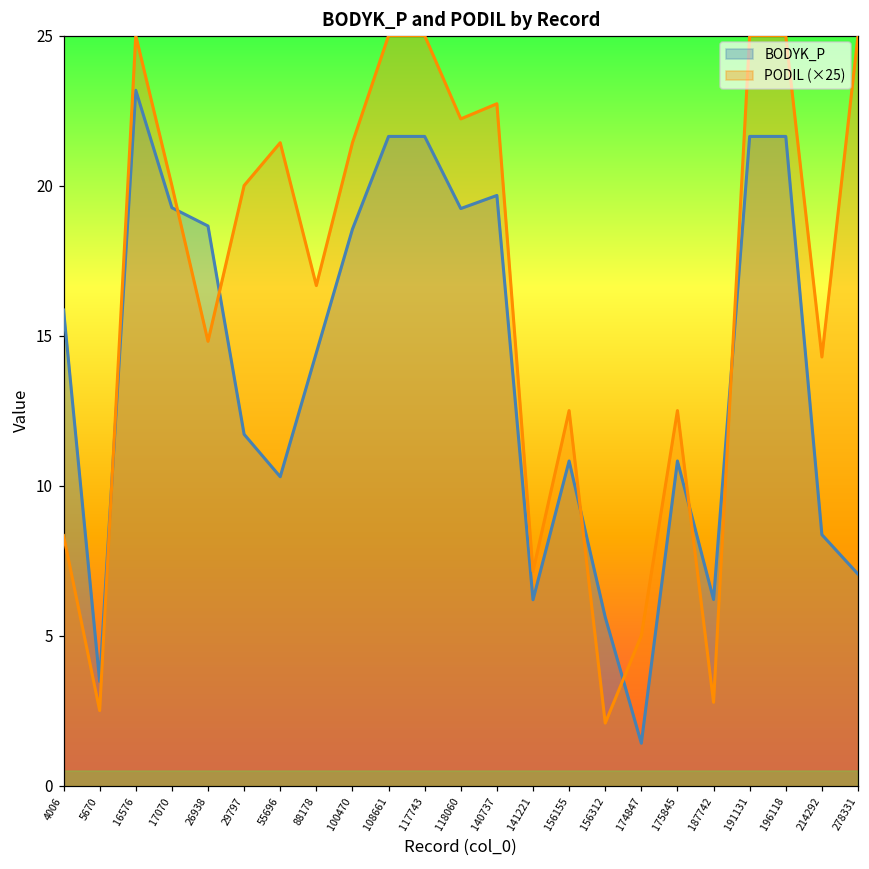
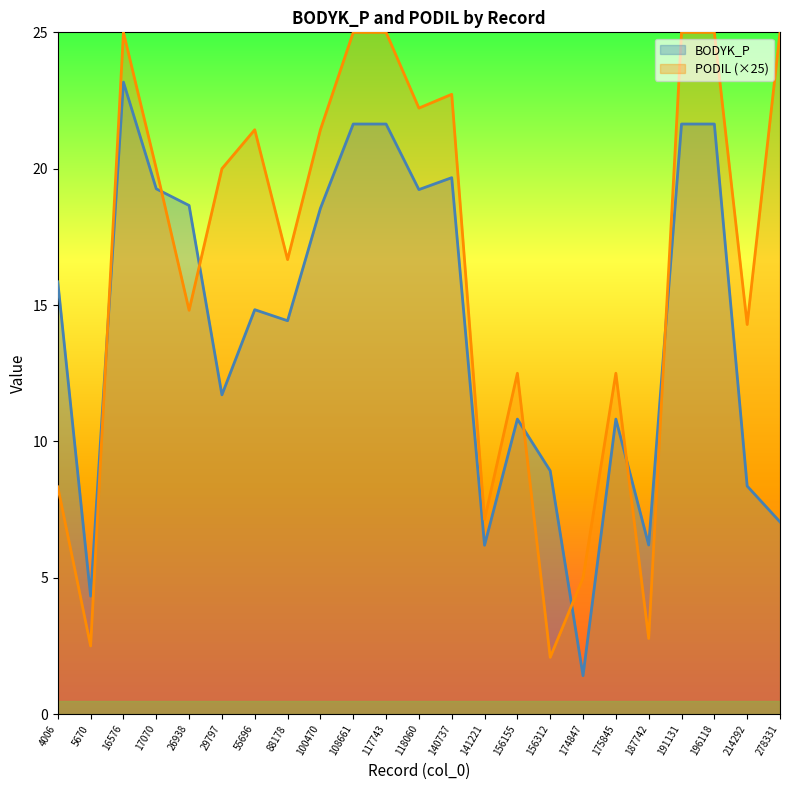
  {
    "BODYK_P": {
      "4006": 15.9,
-     "5670": 3.5,
+     "5670": 4.3,
      "16576": 23.2,
      "17070": 19.3,
      "26938": 18.7,
      "29797": 11.7,
-     "55696": 10.3,
+     "55696": 14.8,
      "88178": 14.4,
      "100470": 18.5,
      "108661": 21.6,
      "117743": 21.6,
      "118060": 19.2,
      "140737": 19.7,
      "141221": 6.2,
      "156155": 10.8,
-     "156312": 5.6,
+     "156312": 8.9,
      "174847": 1.4,
      "175845": 10.8,
      "187742": 6.2,
      "191131": 21.6,
      "196118": 21.6,
      "214292": 8.4,
      "278331": 7.0
    },
    "PODIL (×25)": {
      "4006": 8.3,
      "5670": 2.5,
      "16576": 25.0,
      "17070": 20.0,
      "26938": 14.8,
      "29797": 20.0,
      "55696": 21.4,
      "88178": 16.7,
      "100470": 21.4,
      "108661": 25.0,
      "117743": 25.0,
      "118060": 22.2,
      "140737": 22.7,
      "141221": 7.1,
      "156155": 12.5,
      "156312": 2.1,
      "174847": 5.0,
      "175845": 12.5,
      "187742": 2.8,
      "191131": 25.0,
      "196118": 25.0,
      "214292": 14.3,
      "278331": 25.0
    }
  }
